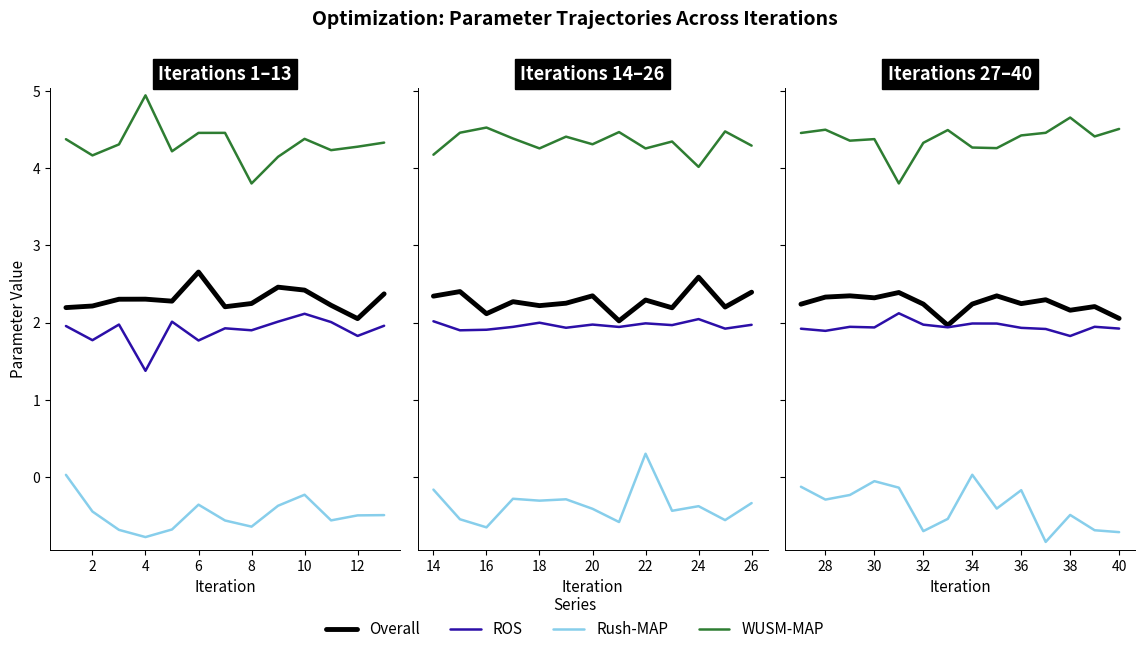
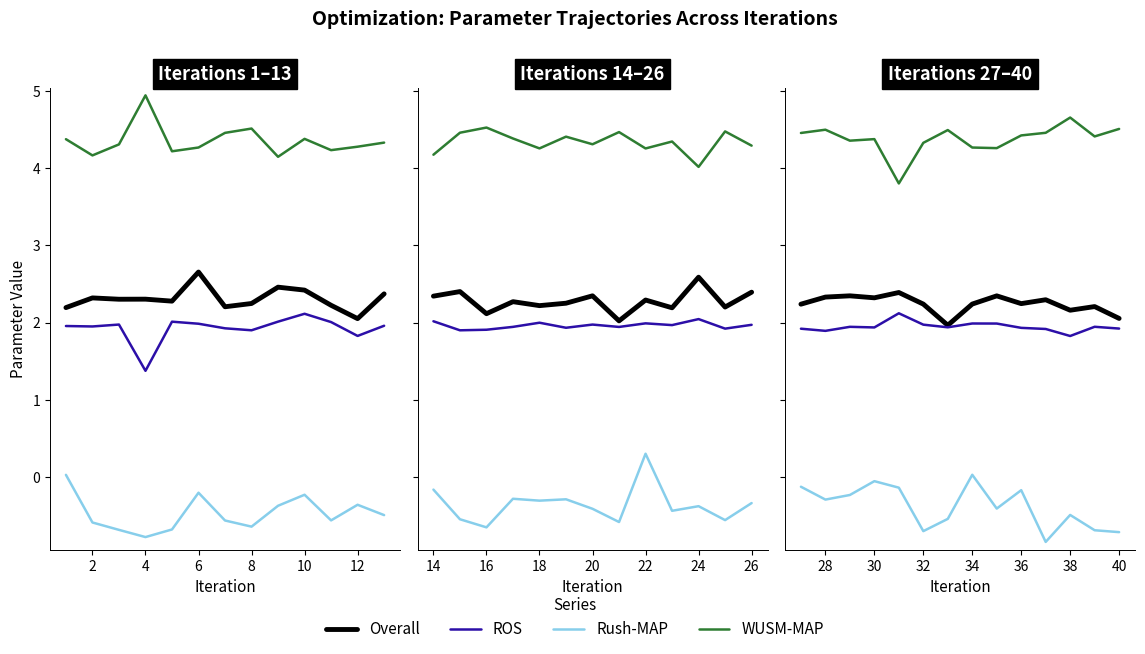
  {
    "Iterations 1–13": {
      "Overall": {
-       "2": 2.2,
+       "2": 2.3,
        "4": 2.3,
        "6": 2.7,
        "8": 2.2,
        "10": 2.4,
        "12": 2.1
      },
      "ROS": {
-       "2": 1.8,
+       "2": 1.9,
        "4": 1.4,
-       "6": 1.8,
+       "6": 2.0,
        "8": 1.9,
        "10": 2.1,
        "12": 1.8
      },
      "Rush-MAP": {
-       "2": -0.4,
+       "2": -0.6,
        "4": -0.8,
-       "6": -0.4,
+       "6": -0.2,
        "8": -0.6,
        "10": -0.2,
-       "12": -0.5
+       "12": -0.4
      },
      "WUSM-MAP": {
        "2": 4.2,
        "4": 4.9,
-       "6": 4.5,
-       "8": 3.8,
+       "6": 4.3,
+       "8": 4.5,
        "10": 4.4,
        "12": 4.3
      }
    }
  }
